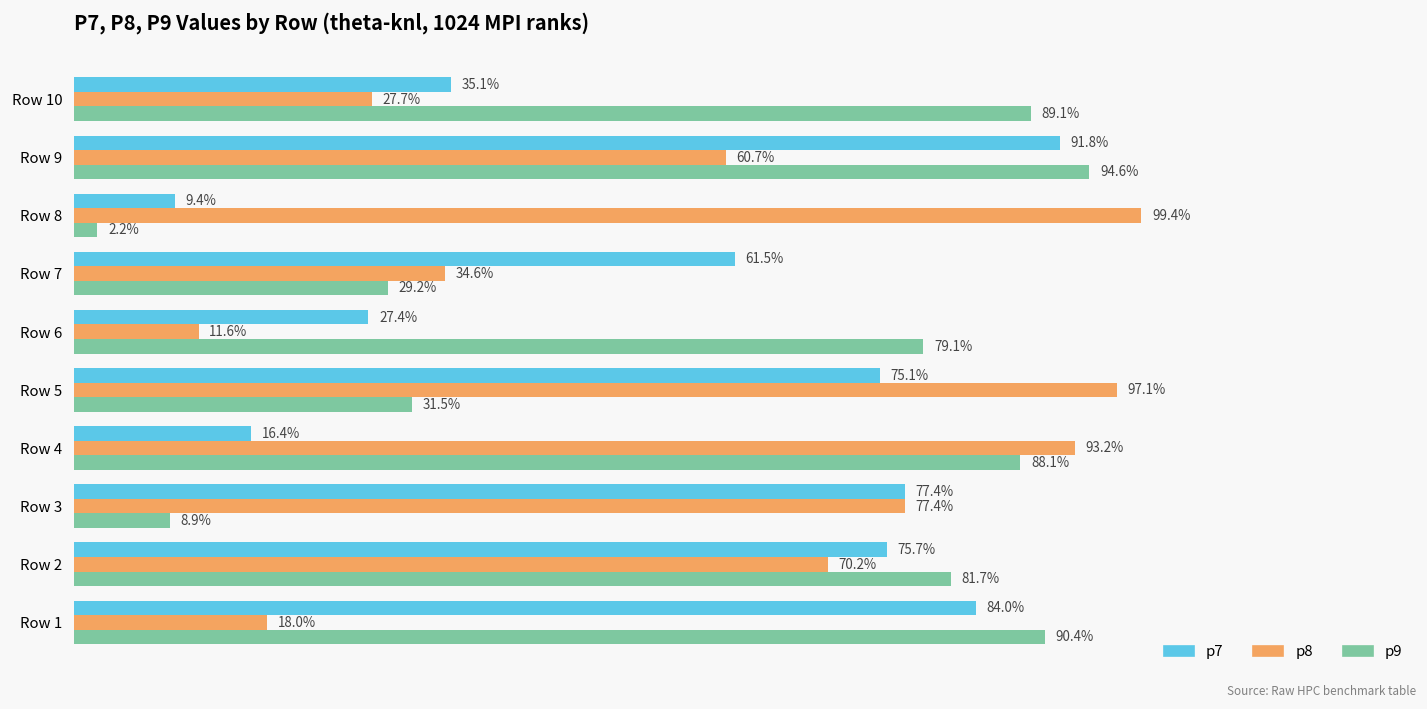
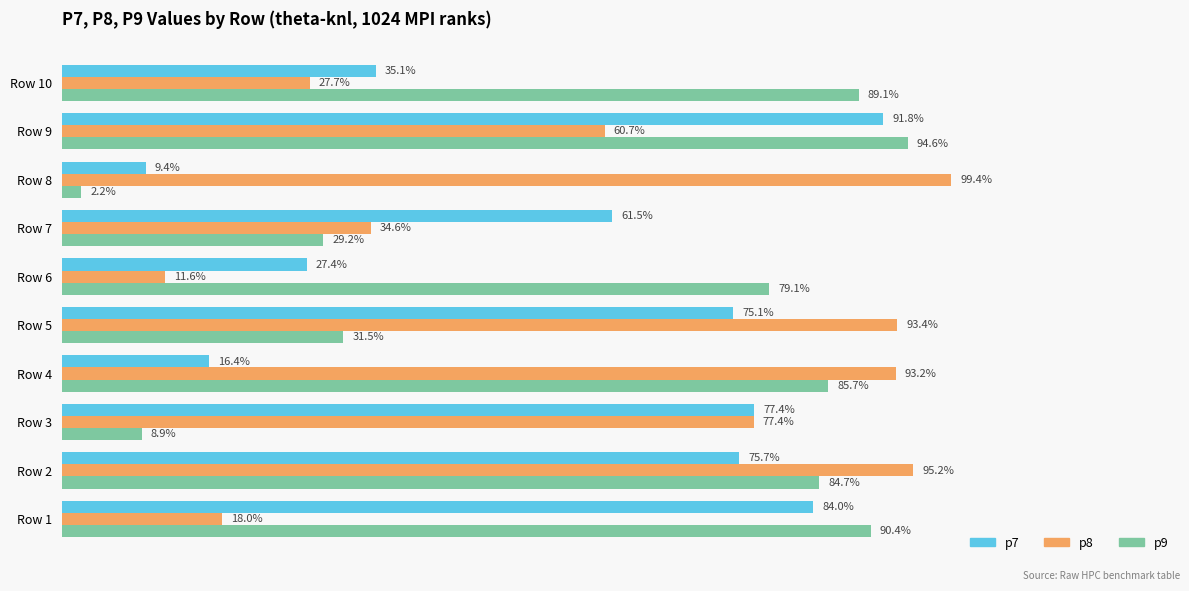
  {
    "p7": {
      "Row 10": "35.1%",
      "Row 9": "91.8%",
      "Row 8": "9.4%",
      "Row 7": "61.5%",
      "Row 6": "27.4%",
      "Row 5": "75.1%",
      "Row 4": "16.4%",
      "Row 3": "77.4%",
      "Row 2": "75.7%",
      "Row 1": "84.0%"
    },
    "p8": {
      "Row 10": "27.7%",
      "Row 9": "60.7%",
      "Row 8": "99.4%",
      "Row 7": "34.6%",
      "Row 6": "11.6%",
-     "Row 5": "97.1%",
+     "Row 5": "93.4%",
      "Row 4": "93.2%",
      "Row 3": "77.4%",
-     "Row 2": "70.2%",
+     "Row 2": "95.2%",
      "Row 1": "18.0%"
    },
    "p9": {
      "Row 10": "89.1%",
      "Row 9": "94.6%",
      "Row 8": "2.2%",
      "Row 7": "29.2%",
      "Row 6": "79.1%",
      "Row 5": "31.5%",
-     "Row 4": "88.1%",
+     "Row 4": "85.7%",
      "Row 3": "8.9%",
-     "Row 2": "81.7%",
+     "Row 2": "84.7%",
      "Row 1": "90.4%"
    }
  }
